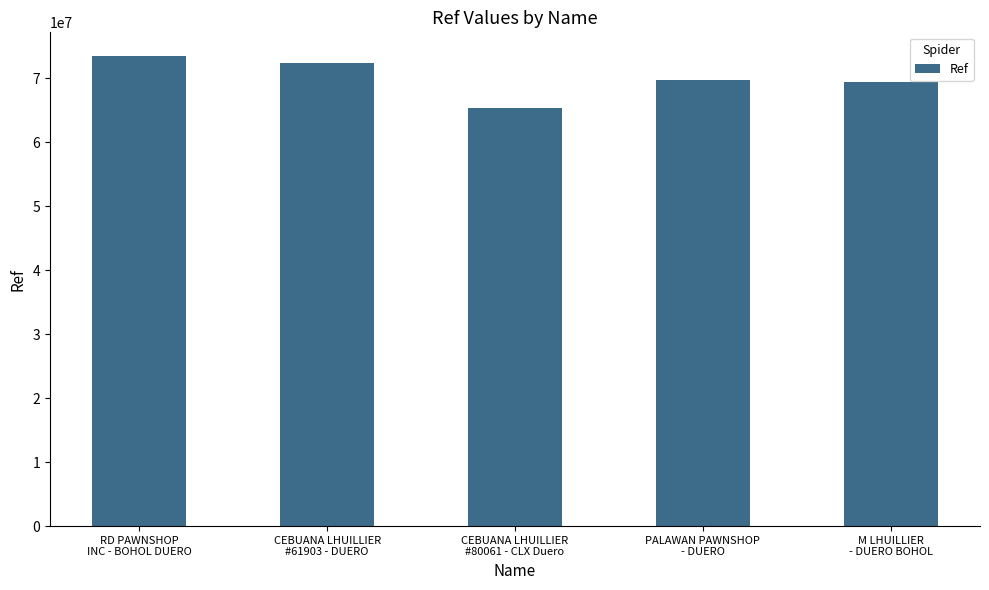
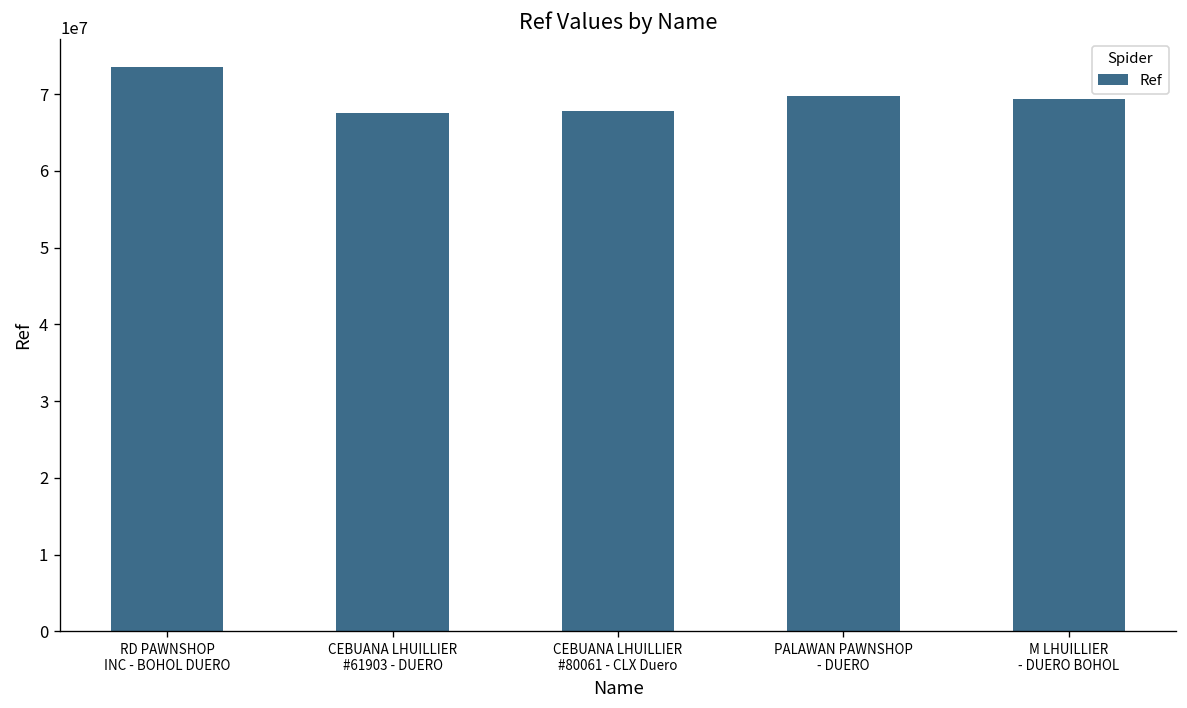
  {
    "RD PAWNSHOP INC - BOHOL DUERO": 74000000,
-   "CEBUANA LHUILLIER #61903 - DUERO": 72000000,
-   "CEBUANA LHUILLIER #80061 - CLX Duero": 65000000,
+   "CEBUANA LHUILLIER #61903 - DUERO": 67000000,
+   "CEBUANA LHUILLIER #80061 - CLX Duero": 68000000,
    "PALAWAN PAWNSHOP - DUERO": 70000000,
    "M LHUILLIER - DUERO BOHOL": 69000000
  }
